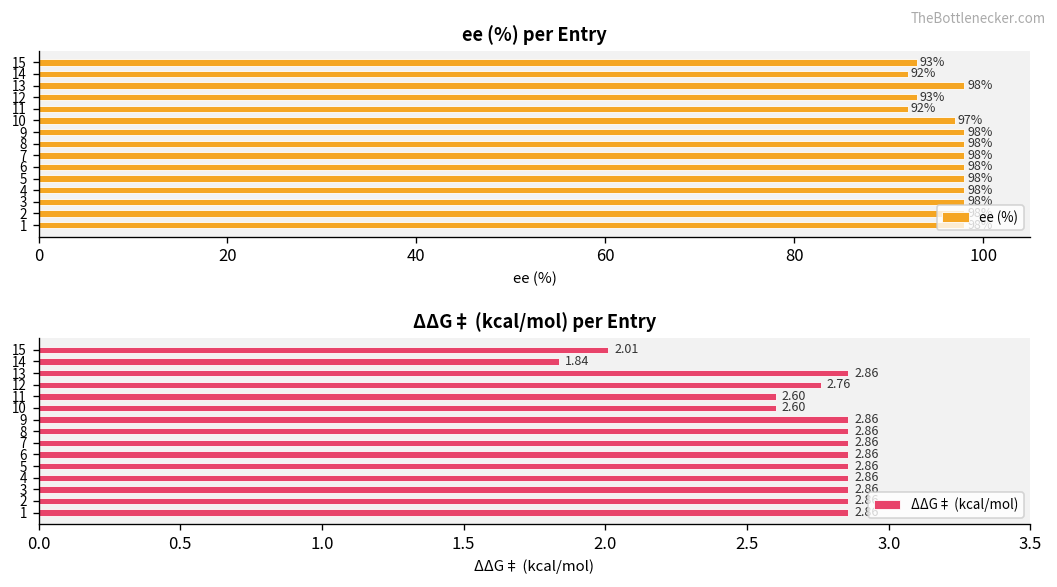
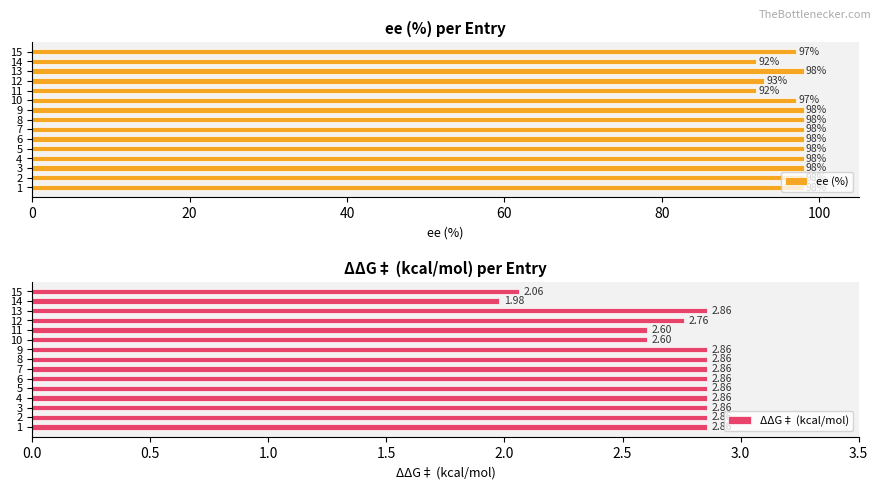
  {
    "ee (%) per Entry": {
-     "15": "93%",
+     "15": "97%",
      "14": "92%",
      "13": "98%",
      "12": "93%",
      "11": "92%",
      "10": "97%",
      "9": "98%",
      "8": "98%",
      "7": "98%",
      "6": "98%",
      "5": "98%",
      "4": "98%"
    },
    "ΔΔG‡ (kcal/mol) per Entry": {
-     "15": "2.01",
-     "14": "1.84",
+     "15": "2.06",
+     "14": "1.98",
      "13": "2.86",
      "12": "2.76",
      "11": "2.60",
      "10": "2.60",
      "9": "2.86",
      "8": "2.86",
      "7": "2.86",
      "6": "2.86",
      "5": "2.86",
      "4": "2.86"
    }
  }
